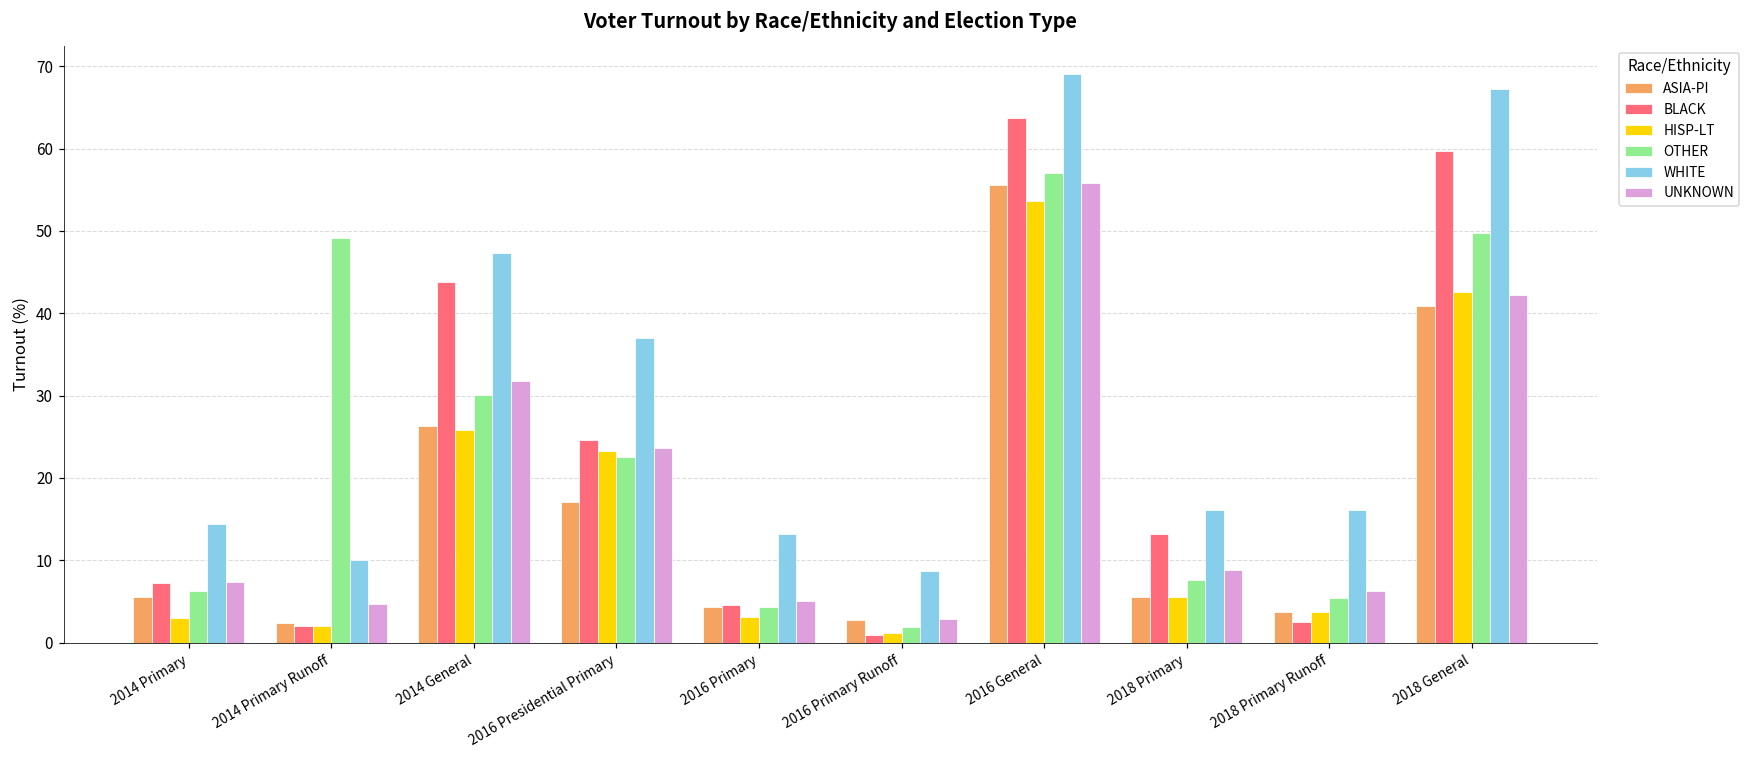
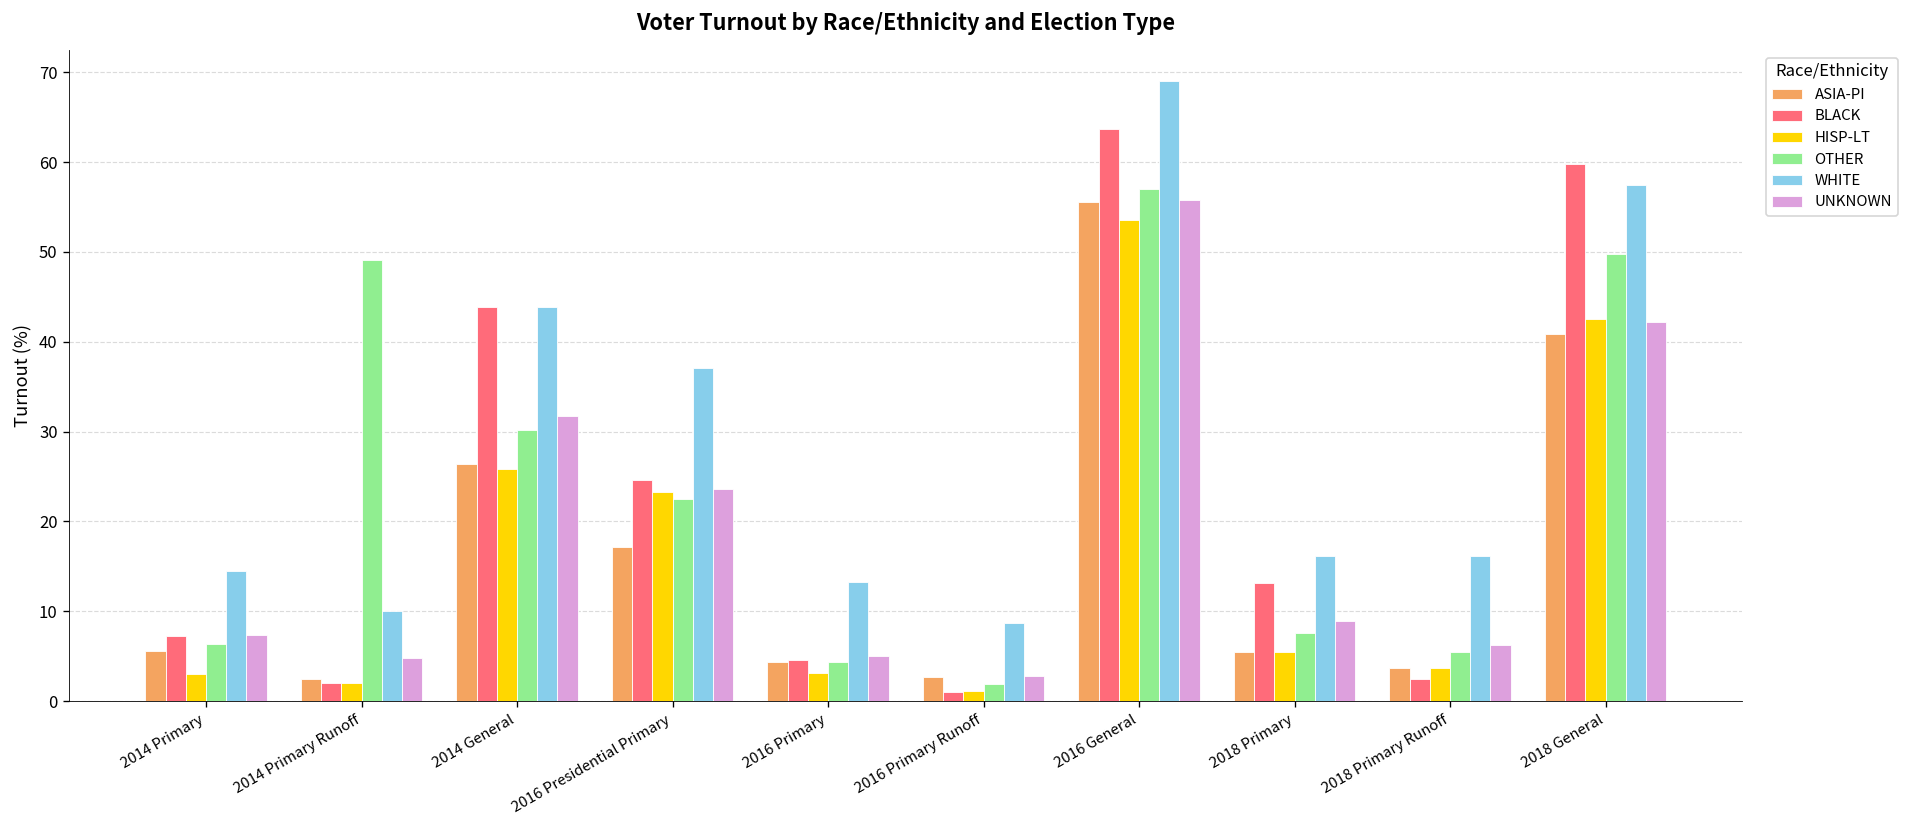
  {
    "ASIA-PI": {
      "2014 Primary": 6,
      "2014 Primary Runoff": 2,
      "2014 General": 26,
      "2016 Presidential Primary": 17,
      "2016 Primary": 4,
      "2016 Primary Runoff": 3,
      "2016 General": 56,
      "2018 Primary": 6,
      "2018 Primary Runoff": 4,
      "2018 General": 41
    },
    "BLACK": {
      "2014 Primary": 7,
      "2014 Primary Runoff": 2,
      "2014 General": 44,
      "2016 Presidential Primary": 25,
      "2016 Primary": 5,
      "2016 Primary Runoff": 1,
      "2016 General": 64,
      "2018 Primary": 13,
      "2018 Primary Runoff": 2,
      "2018 General": 60
    },
    "HISP-LT": {
      "2014 Primary": 3,
      "2014 Primary Runoff": 2,
      "2014 General": 26,
      "2016 Presidential Primary": 23,
      "2016 Primary": 3,
      "2016 Primary Runoff": 1,
      "2016 General": 54,
      "2018 Primary": 6,
      "2018 Primary Runoff": 4,
      "2018 General": 43
    },
    "OTHER": {
      "2014 Primary": 6,
      "2014 Primary Runoff": 49,
      "2014 General": 30,
      "2016 Presidential Primary": 23,
      "2016 Primary": 4,
      "2016 Primary Runoff": 2,
      "2016 General": 57,
      "2018 Primary": 8,
      "2018 Primary Runoff": 5,
      "2018 General": 50
    },
    "WHITE": {
      "2014 Primary": 14,
      "2014 Primary Runoff": 10,
-     "2014 General": 47,
+     "2014 General": 44,
      "2016 Presidential Primary": 37,
      "2016 Primary": 13,
      "2016 Primary Runoff": 9,
      "2016 General": 69,
      "2018 Primary": 16,
      "2018 Primary Runoff": 16,
-     "2018 General": 67
+     "2018 General": 57
    },
    "UNKNOWN": {
      "2014 Primary": 7,
      "2014 Primary Runoff": 5,
      "2014 General": 32,
      "2016 Presidential Primary": 24,
      "2016 Primary": 5,
      "2016 Primary Runoff": 3,
      "2016 General": 56,
      "2018 Primary": 9,
      "2018 Primary Runoff": 6,
      "2018 General": 42
    }
  }
